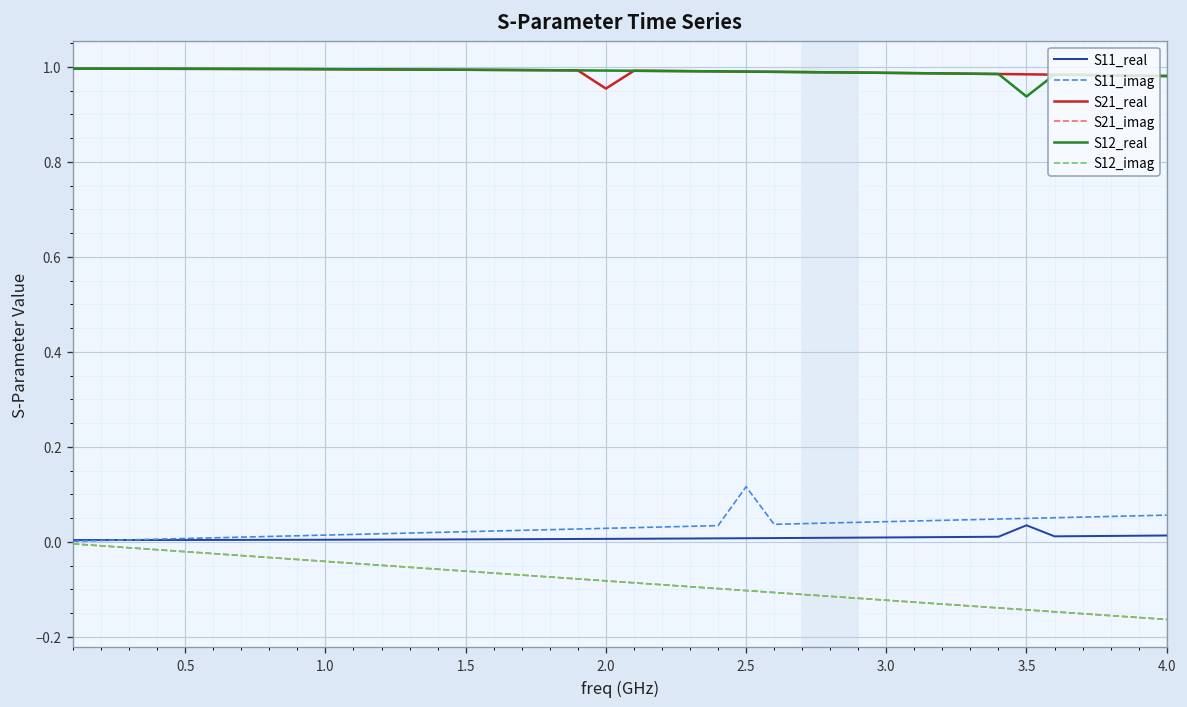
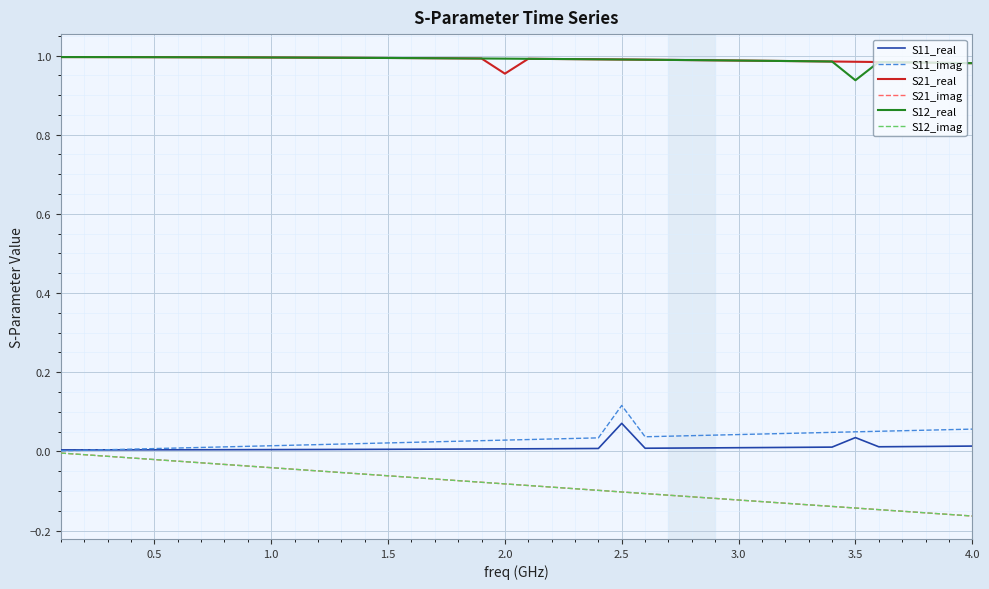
  {
    "S11_real": {
      "1.0": 0.00,
      "1.5": 0.01,
      "2.0": 0.01,
-     "2.5": 0.01,
+     "2.5": 0.07,
      "3.0": 0.01,
      "3.5": 0.03,
      "4.0": 0.01
    },
    "S11_imag": {
      "1.0": 0.01,
      "1.5": 0.02,
      "2.0": 0.03,
      "2.5": 0.12,
      "3.0": 0.04,
      "3.5": 0.05,
      "4.0": 0.06
    },
    "S21_real": {
      "2.0": 0.95,
      "3.5": 0.98
    },
    "S12_imag": {
      "0.5": -0.02,
      "1.0": -0.04,
      "1.5": -0.06,
      "2.0": -0.08,
      "2.5": -0.10,
      "3.0": -0.12,
      "3.5": -0.14,
      "4.0": -0.16
    },
    "S12_real": {
      "2.0": 0.99,
      "3.5": 0.94
    }
  }
